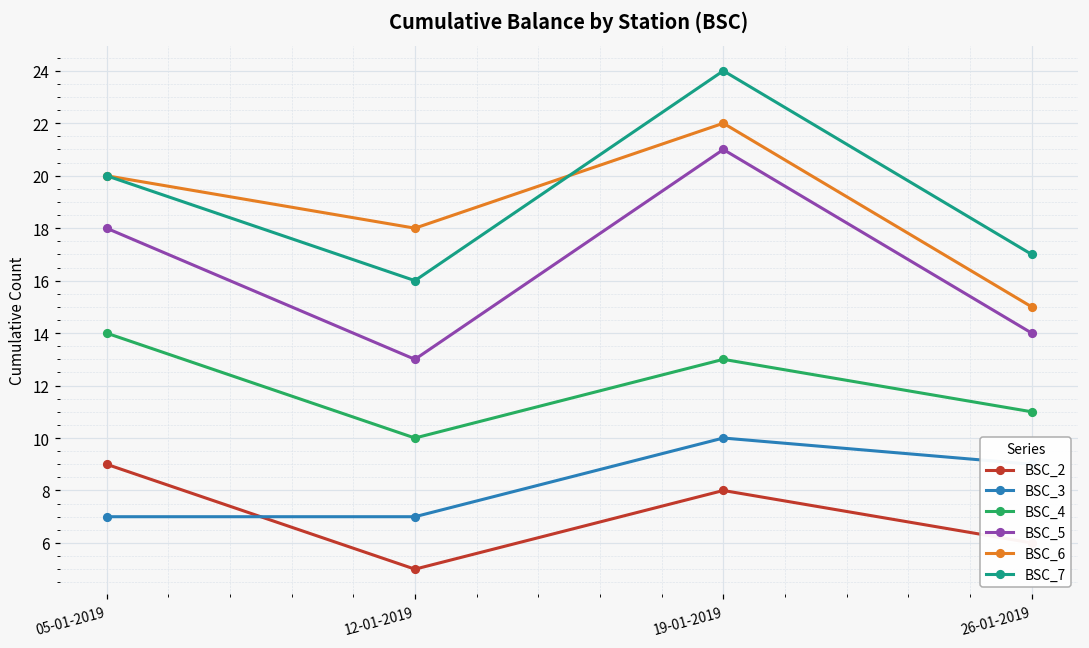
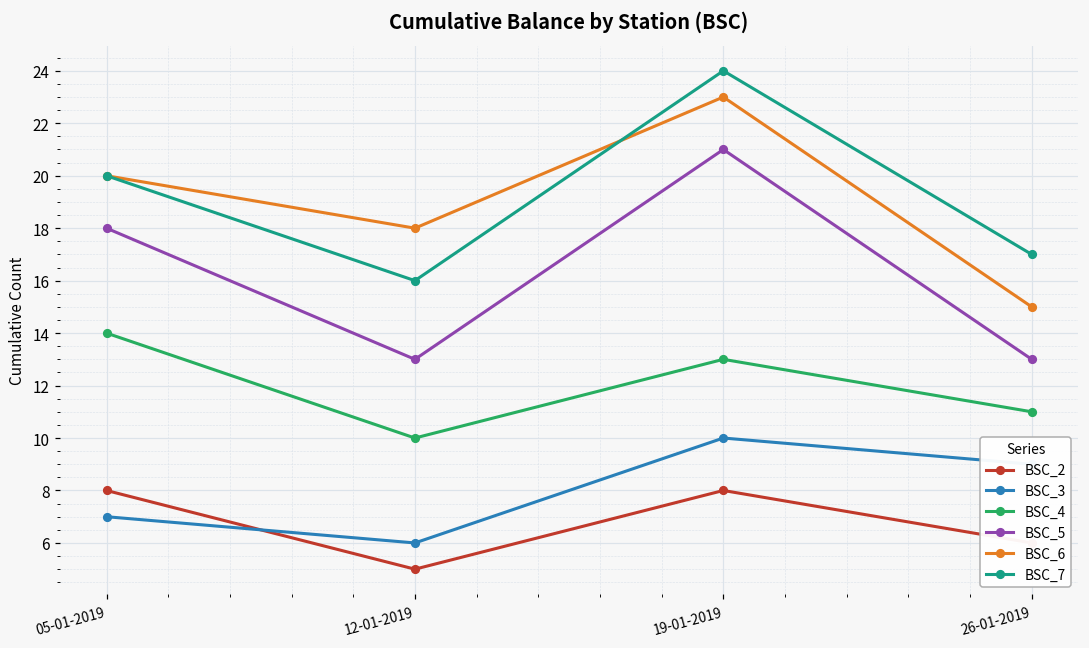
  {
    "BSC_2": {
-     "05-01-2019": 9,
+     "05-01-2019": 8,
      "12-01-2019": 5,
      "19-01-2019": 8
    },
    "BSC_3": {
      "05-01-2019": 7,
-     "12-01-2019": 7,
+     "12-01-2019": 6,
      "19-01-2019": 10
    },
    "BSC_5": {
      "05-01-2019": 18,
      "12-01-2019": 13,
      "19-01-2019": 21,
-     "26-01-2019": 14
+     "26-01-2019": 13
    },
    "BSC_6": {
      "12-01-2019": 18,
-     "19-01-2019": 22,
+     "19-01-2019": 23,
      "26-01-2019": 15
    }
  }
